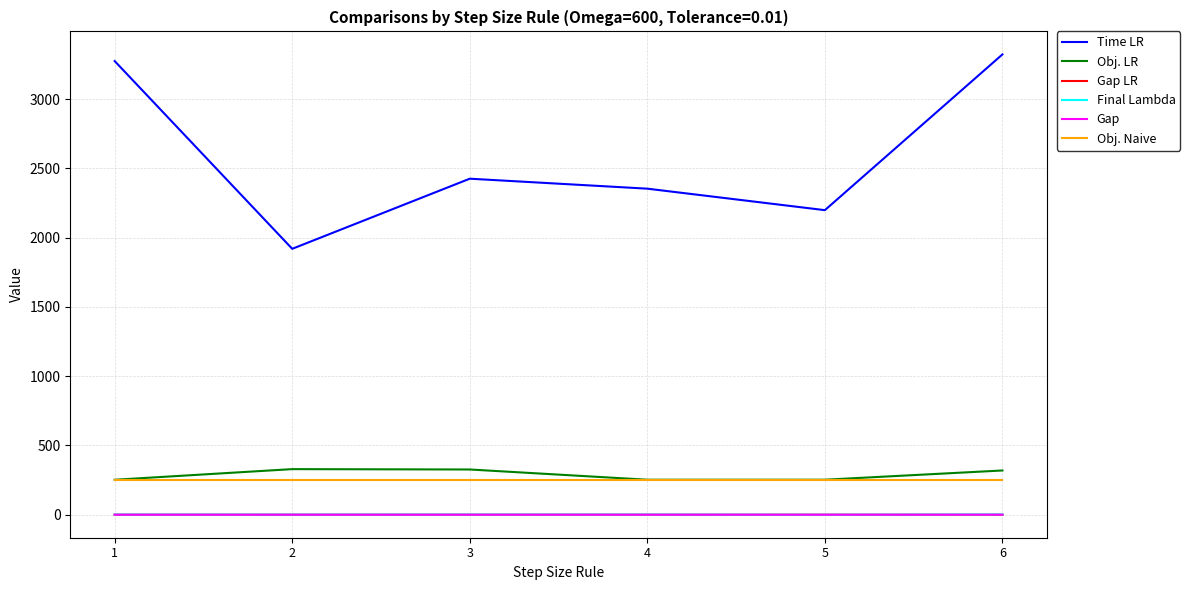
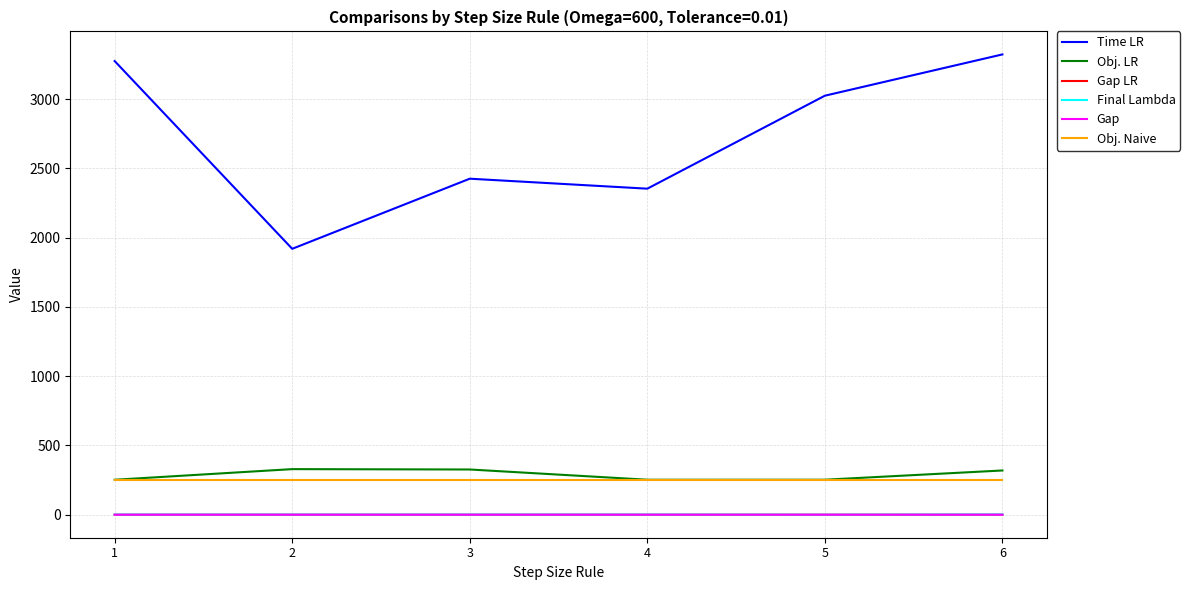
  {
    "Time LR": {
      "1": 3270,
      "2": 1920,
      "3": 2430,
      "4": 2350,
-     "5": 2200,
+     "5": 3020,
      "6": 3320
    },
    "Obj. LR": {
      "2": 330,
      "3": 330,
      "6": 320
    },
    "Obj. Naive": {
      "2": 250,
      "3": 250,
      "6": 250
    }
  }
